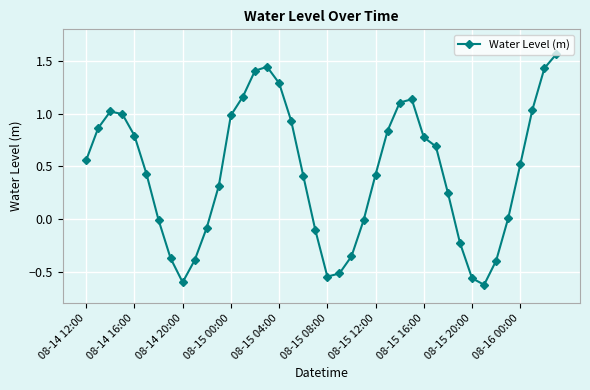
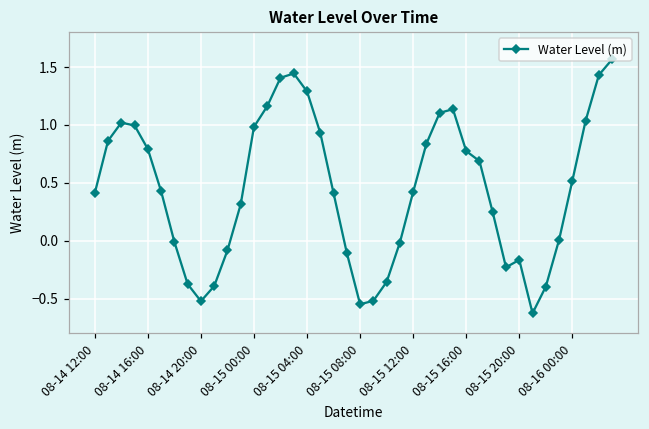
  {
-   "08-14 12:00": 0.56,
+   "08-14 12:00": 0.41,
    "08-14 16:00": 0.79,
-   "08-14 20:00": -0.60,
+   "08-14 20:00": -0.52,
    "08-15 00:00": 0.98,
    "08-15 04:00": 1.29,
    "08-15 08:00": -0.55,
    "08-15 12:00": 0.42,
    "08-15 16:00": 0.77,
-   "08-15 20:00": -0.56,
+   "08-15 20:00": -0.17,
    "08-16 00:00": 0.52
  }
